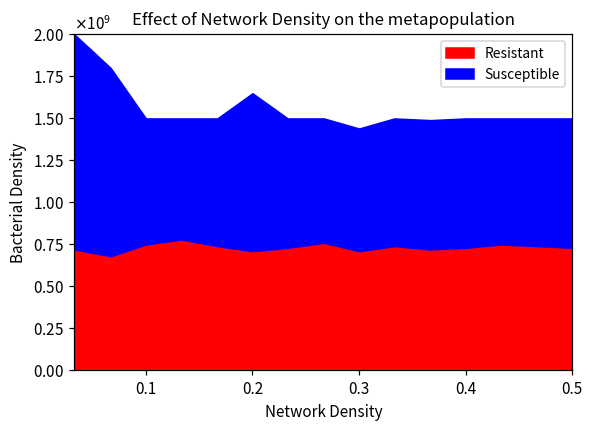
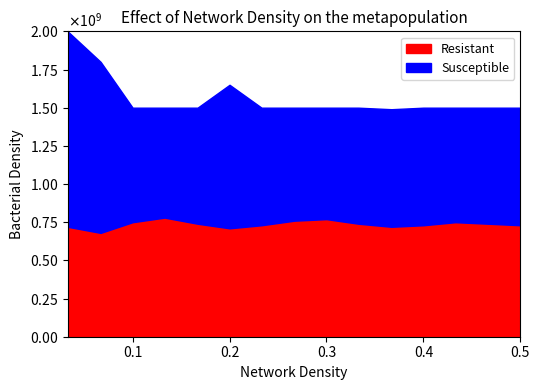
  {
    "Resistant": {
-     "0.3": 710000000
+     "0.3": 770000000
    },
    "Susceptible": {
      "0.1": 750000000,
      "0.2": 940000000,
      "0.3": 730000000,
      "0.4": 770000000,
      "0.5": 770000000
    }
  }
